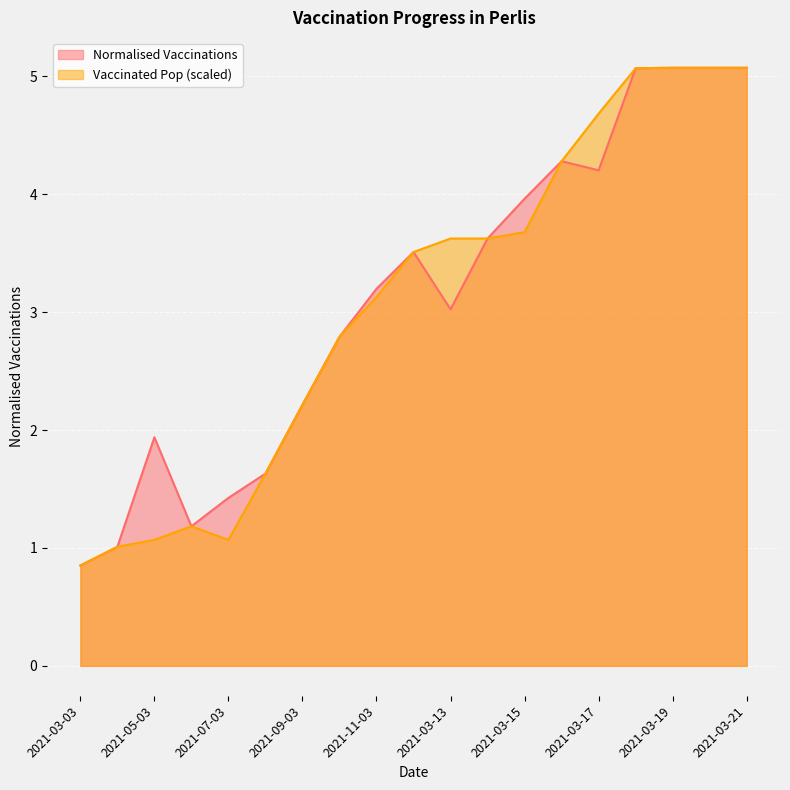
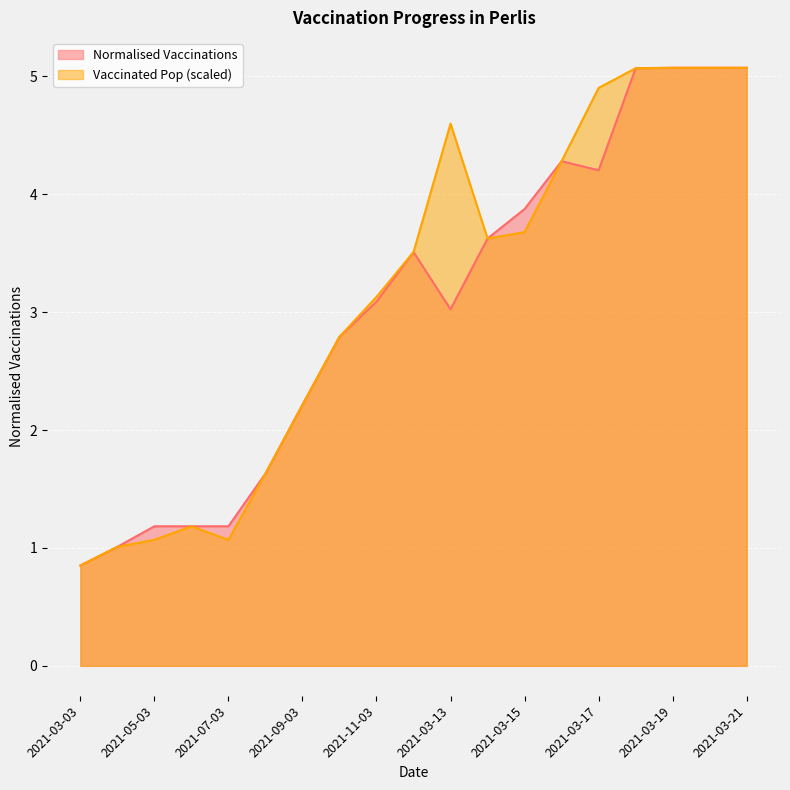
  {
    "Normalised Vaccinations": {
-     "2021-05-03": 1.94,
-     "2021-07-03": 1.42,
-     "2021-11-03": 3.20,
+     "2021-05-03": 1.18,
+     "2021-07-03": 1.18,
+     "2021-11-03": 3.09,
      "2021-03-13": 3.02,
-     "2021-03-15": 3.96,
+     "2021-03-15": 3.88,
      "2021-03-17": 4.20
    },
    "Vaccinated Pop (scaled)": {
      "2021-05-03": 1.07,
      "2021-07-03": 1.07,
      "2021-11-03": 3.13,
-     "2021-03-13": 3.63,
+     "2021-03-13": 4.60,
      "2021-03-15": 3.68,
-     "2021-03-17": 4.68
+     "2021-03-17": 4.90
    }
  }
